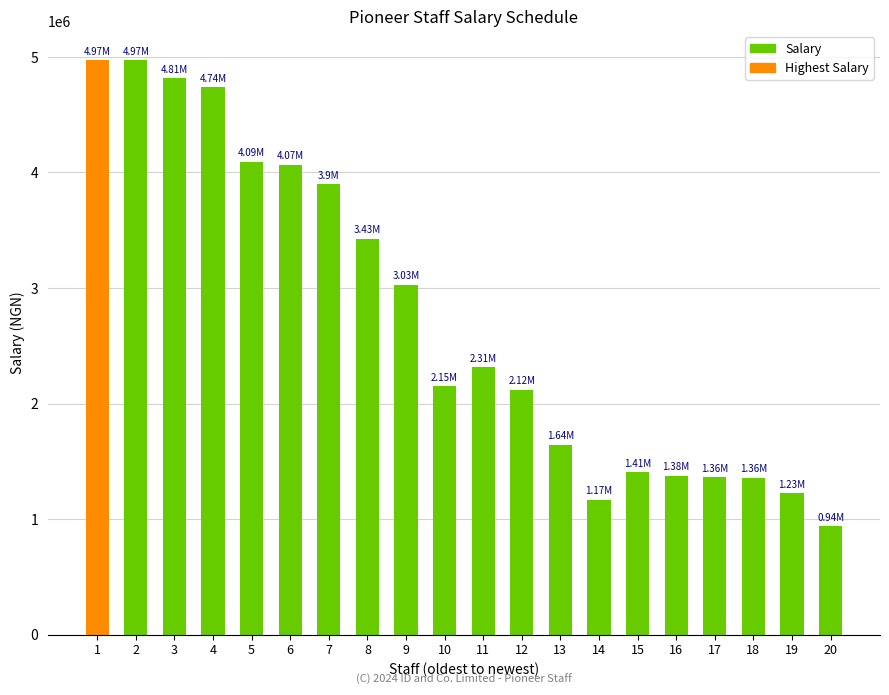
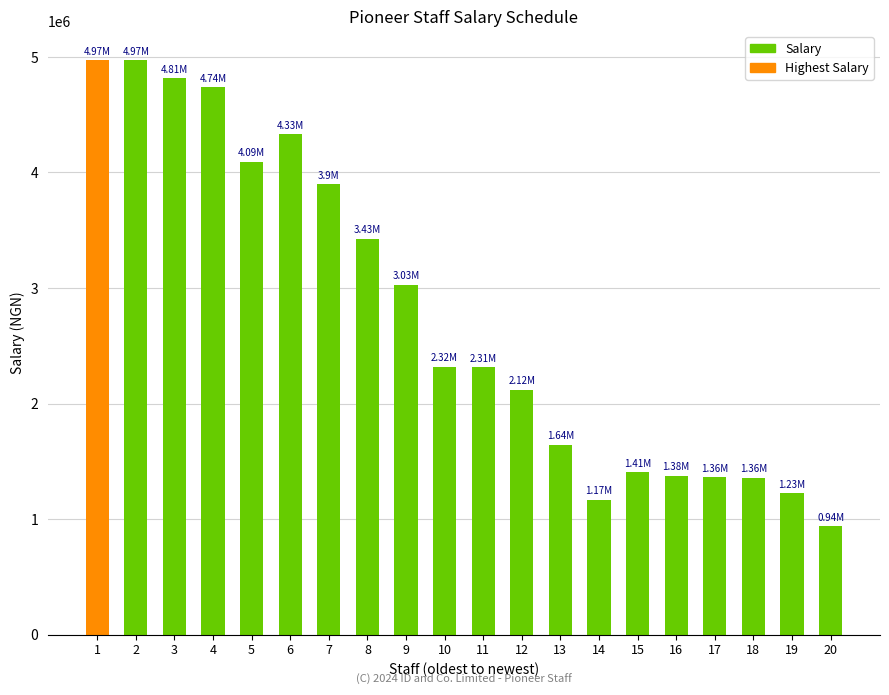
  {
    "1": "4.97M",
    "2": "4.97M",
    "3": "4.81M",
    "4": "4.74M",
    "5": "4.09M",
-   "6": "4.07M",
+   "6": "4.33M",
    "7": "3.9M",
    "8": "3.43M",
    "9": "3.03M",
-   "10": "2.15M",
+   "10": "2.32M",
    "11": "2.31M",
    "12": "2.12M",
    "13": "1.64M",
    "14": "1.17M",
    "15": "1.41M",
    "16": "1.38M",
    "17": "1.36M",
    "18": "1.36M",
    "19": "1.23M",
    "20": "0.94M"
  }
